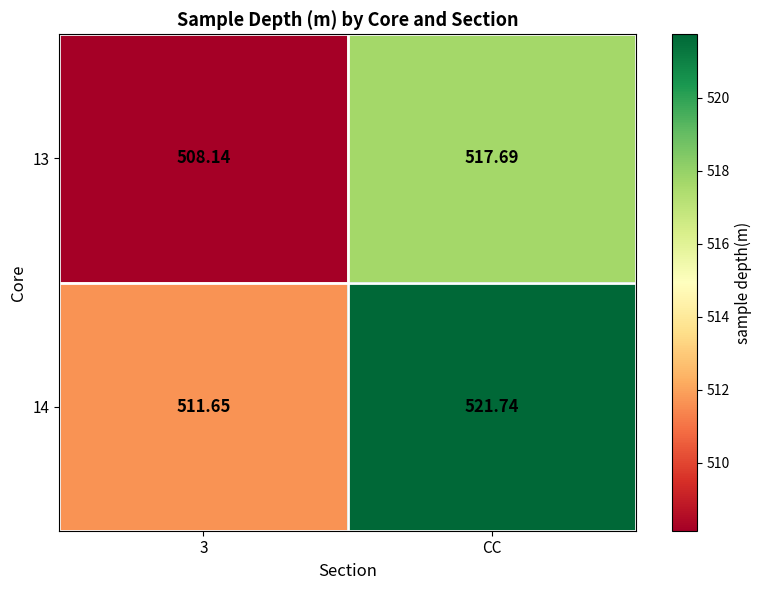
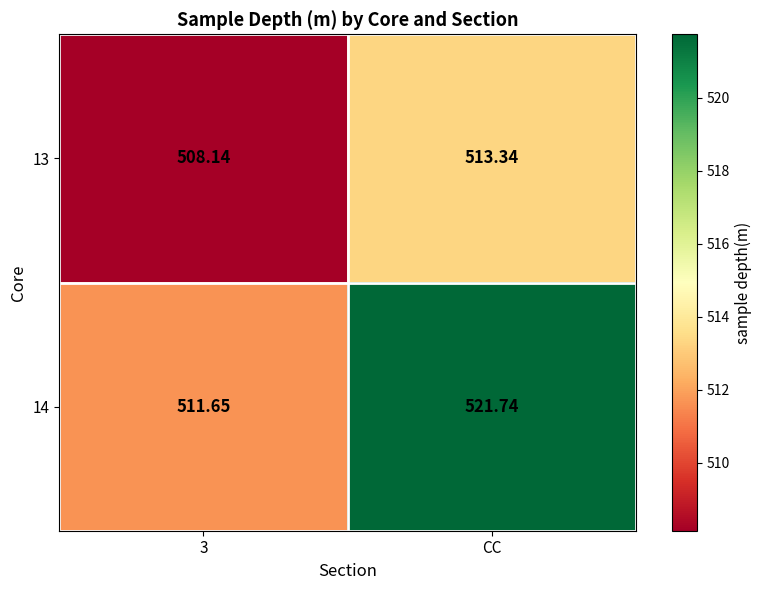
  {
    "13": {
      "3": 508.14,
-     "CC": 517.69
+     "CC": 513.34
    },
    "14": {
      "3": 511.65,
      "CC": 521.74
    }
  }
